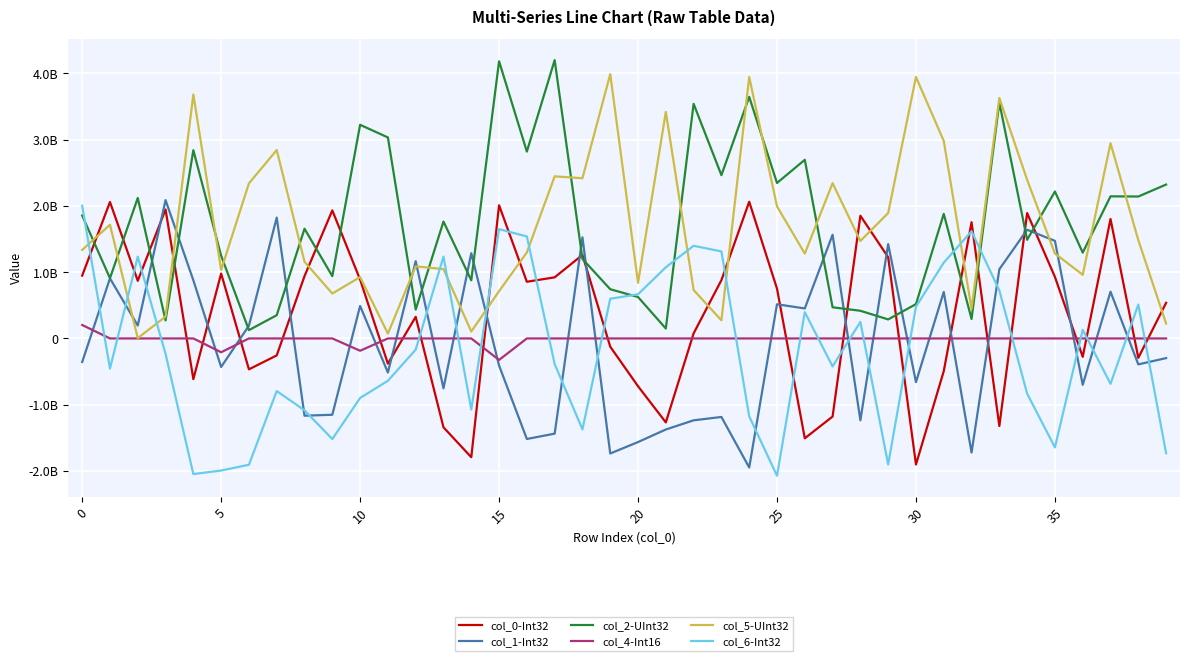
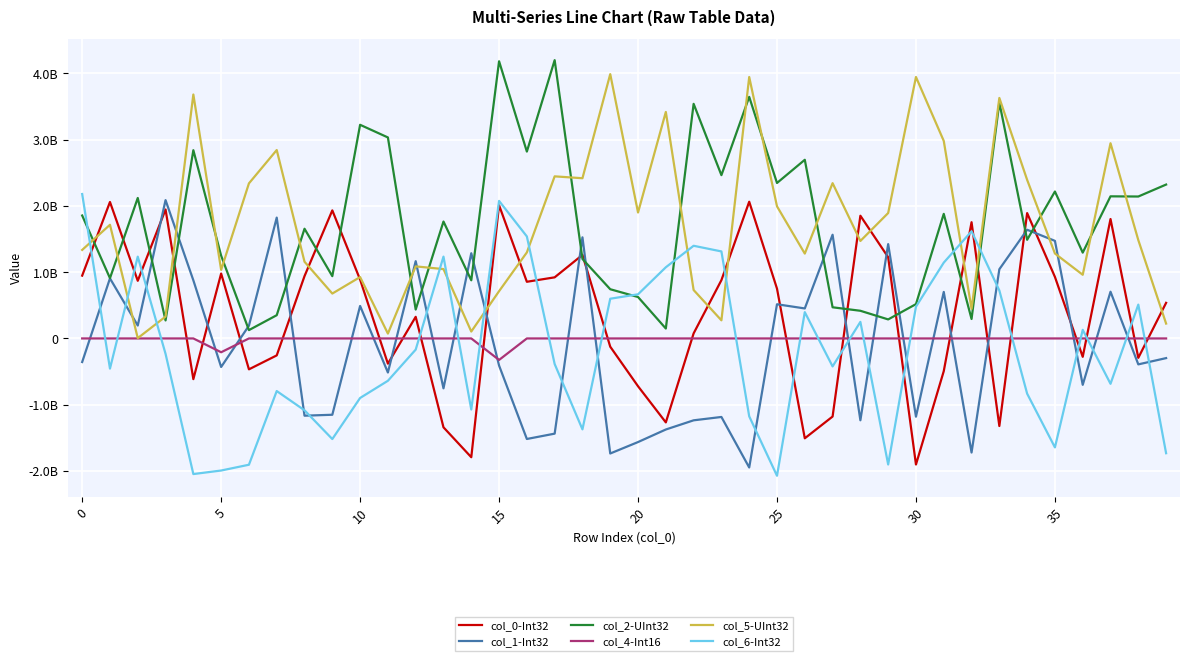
  {
    "col_0-Int32": {
      "0": 900000000,
      "5": 1000000000,
      "10": 900000000,
      "15": 2000000000,
      "20": -700000000,
      "25": 800000000,
      "30": -1900000000,
      "35": 900000000
    },
    "col_1-Int32": {
      "0": -400000000,
      "5": -400000000,
      "10": 500000000,
      "15": -400000000,
      "20": -1600000000,
      "25": 500000000,
-     "30": -700000000,
+     "30": -1200000000,
      "35": 1500000000
    },
    "col_2-UInt32": {
      "0": 1900000000,
      "5": 1200000000,
      "10": 3200000000,
      "15": 4200000000,
      "20": 600000000,
      "25": 2300000000,
      "30": 500000000,
      "35": 2200000000
    },
    "col_4-Int16": {
-     "0": 200000000,
+     "0": 0,
      "5": -200000000,
-     "10": -200000000,
+     "10": 0,
      "15": -300000000,
      "20": 0,
      "25": 0,
      "30": 0,
      "35": 0
    },
    "col_5-UInt32": {
      "0": 1300000000,
      "5": 1000000000,
      "10": 900000000,
      "15": 700000000,
-     "20": 800000000,
+     "20": 1900000000,
      "25": 2000000000,
      "30": 3900000000,
      "35": 1300000000
    },
    "col_6-Int32": {
-     "0": 2000000000,
+     "0": 2200000000,
      "5": -2000000000,
      "10": -900000000,
-     "15": 1600000000,
+     "15": 2100000000,
      "20": 700000000,
      "25": -2100000000,
      "30": 500000000,
      "35": -1600000000
    }
  }
